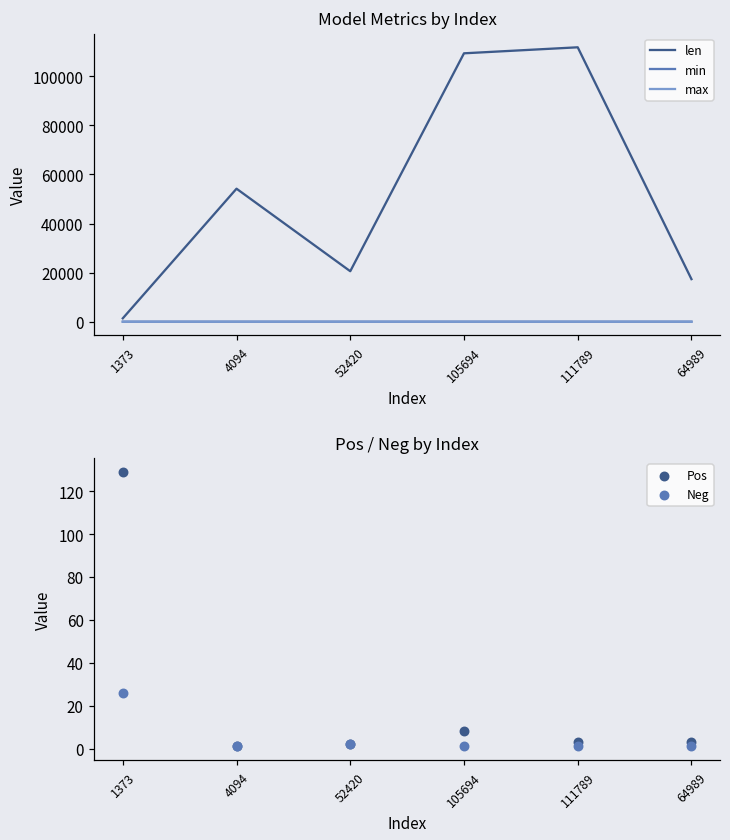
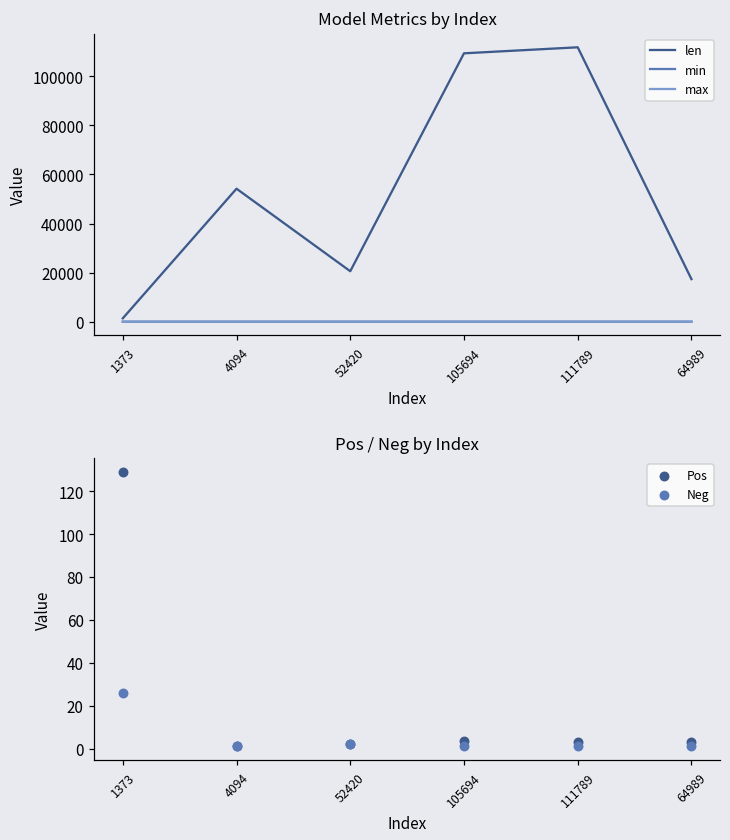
  {
    "Model Metrics by Index": {
      "len": {
        "1373": 1000,
        "4094": 54000,
        "52420": 21000,
        "105694": 109000,
        "111789": 112000,
        "64989": 17000
      },
      "max": {
        "1373": 0,
        "4094": 0,
        "52420": 0,
        "105694": 0,
        "111789": 0,
        "64989": 0
      }
    },
    "Pos / Neg by Index": {
      "Pos": {
-       "105694": 8
+       "105694": 4
      }
    }
  }
